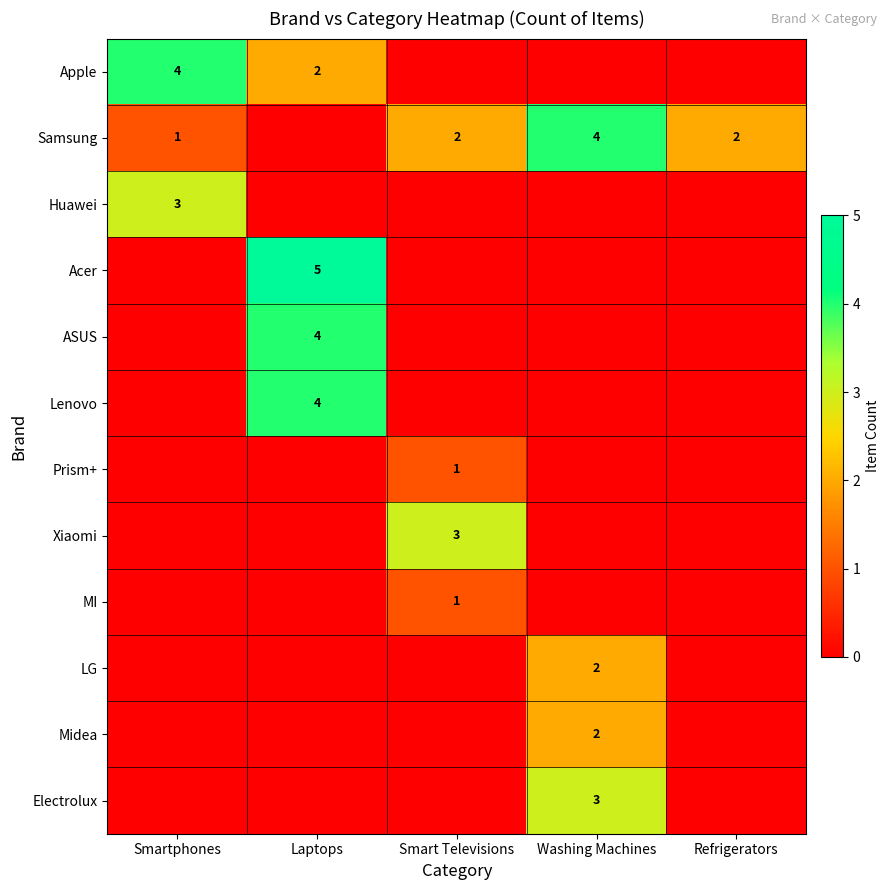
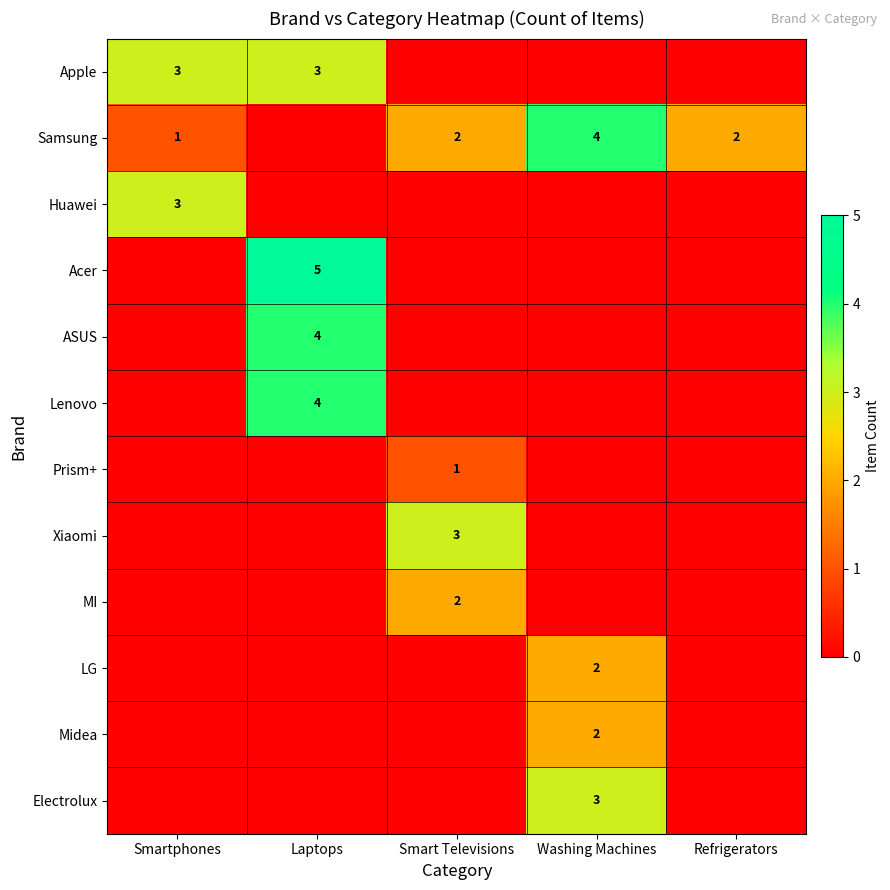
  {
    "Apple": {
-     "Smartphones": 4,
-     "Laptops": 2
+     "Smartphones": 3,
+     "Laptops": 3
    },
    "Samsung": {
      "Smartphones": 1,
      "Smart Televisions": 2,
      "Washing Machines": 4,
      "Refrigerators": 2
    },
    "Huawei": {
      "Smartphones": 3
    },
    "Acer": {
      "Laptops": 5
    },
    "ASUS": {
      "Laptops": 4
    },
    "Lenovo": {
      "Laptops": 4
    },
    "Prism+": {
      "Smart Televisions": 1
    },
    "Xiaomi": {
      "Smart Televisions": 3
    },
    "MI": {
-     "Smart Televisions": 1
+     "Smart Televisions": 2
    },
    "LG": {
      "Washing Machines": 2
    },
    "Midea": {
      "Washing Machines": 2
    },
    "Electrolux": {
      "Washing Machines": 3
    }
  }
